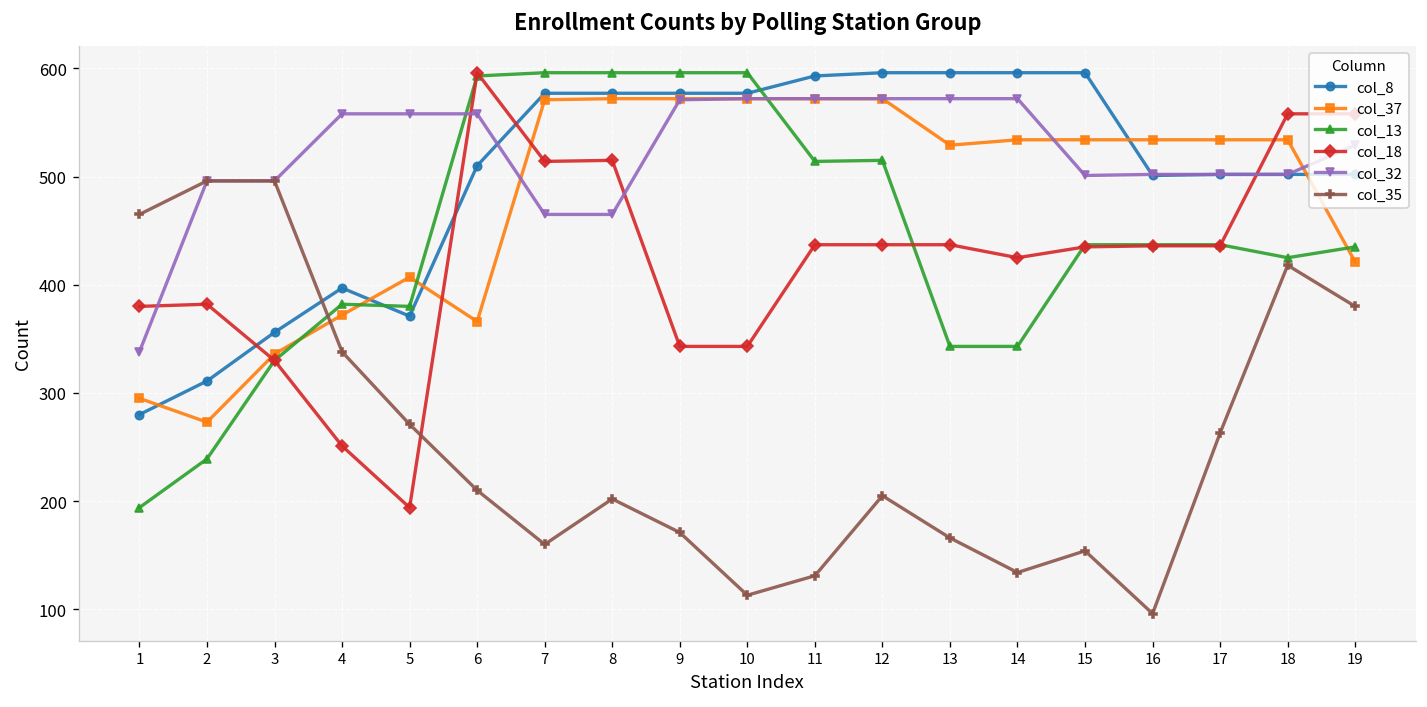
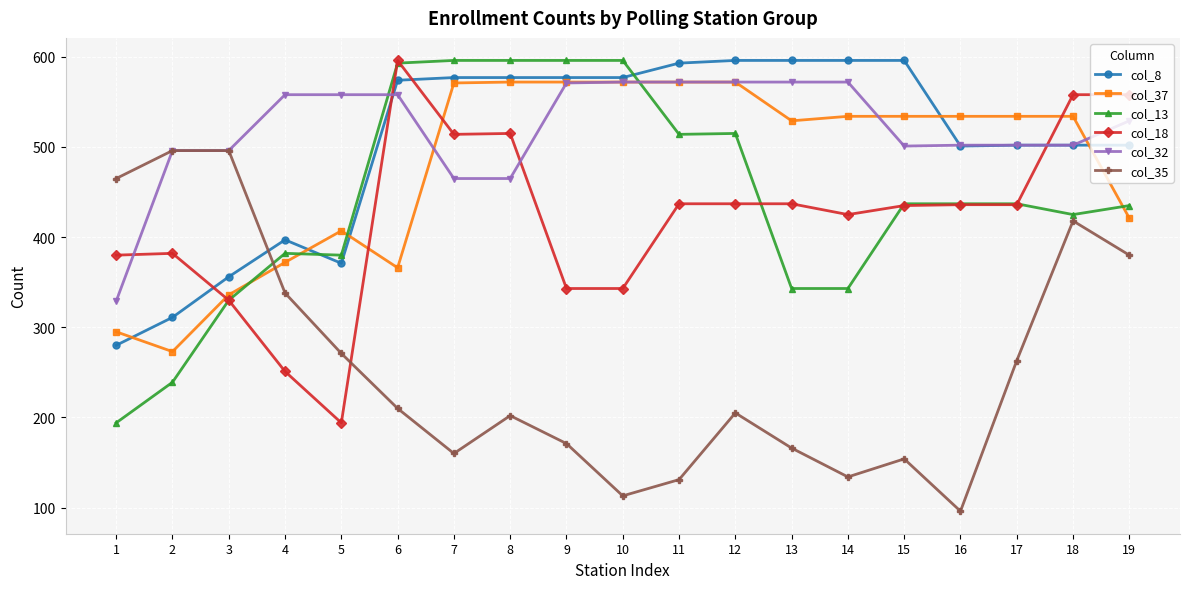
  {
    "col_8": {
      "1": 280,
      "2": 310,
      "3": 360,
      "4": 400,
      "5": 370,
-     "6": 510,
+     "6": 570,
      "7": 580,
      "8": 580,
      "9": 580,
      "10": 580,
      "11": 590,
      "12": 600,
      "13": 600,
      "14": 600,
      "15": 600
    },
    "col_37": {
      "1": 300,
      "2": 270,
      "3": 340,
      "4": 370,
      "5": 410,
      "6": 370,
      "7": 570,
      "8": 570,
      "13": 530,
      "14": 530,
      "15": 530,
      "16": 530,
      "17": 530,
      "18": 530,
      "19": 420
    },
    "col_13": {
      "1": 190,
      "2": 240,
      "4": 380,
      "5": 380,
      "6": 590,
      "7": 600,
      "8": 600,
      "9": 600,
      "10": 600,
      "11": 510,
      "12": 520,
      "13": 340,
      "14": 340,
      "18": 430,
      "19": 440
    },
    "col_18": {
      "1": 380,
      "2": 380,
      "4": 250,
      "5": 190,
      "6": 600,
      "7": 510,
      "8": 520,
      "9": 340,
      "10": 340,
      "11": 440,
      "12": 440,
      "13": 440,
      "14": 430,
      "18": 560
    },
    "col_32": {
-     "1": 340,
+     "1": 330,
      "4": 560,
      "5": 560,
      "6": 560,
      "7": 470,
      "8": 470,
      "13": 570,
      "14": 570,
      "15": 500
    },
    "col_35": {
      "1": 470,
      "4": 340,
      "5": 270,
      "6": 210,
      "7": 160,
      "8": 200,
      "9": 170,
      "10": 110,
      "11": 130,
      "12": 210,
      "13": 170,
      "14": 130,
      "15": 150,
      "16": 100,
      "17": 260,
      "18": 420,
      "19": 380
    }
  }
